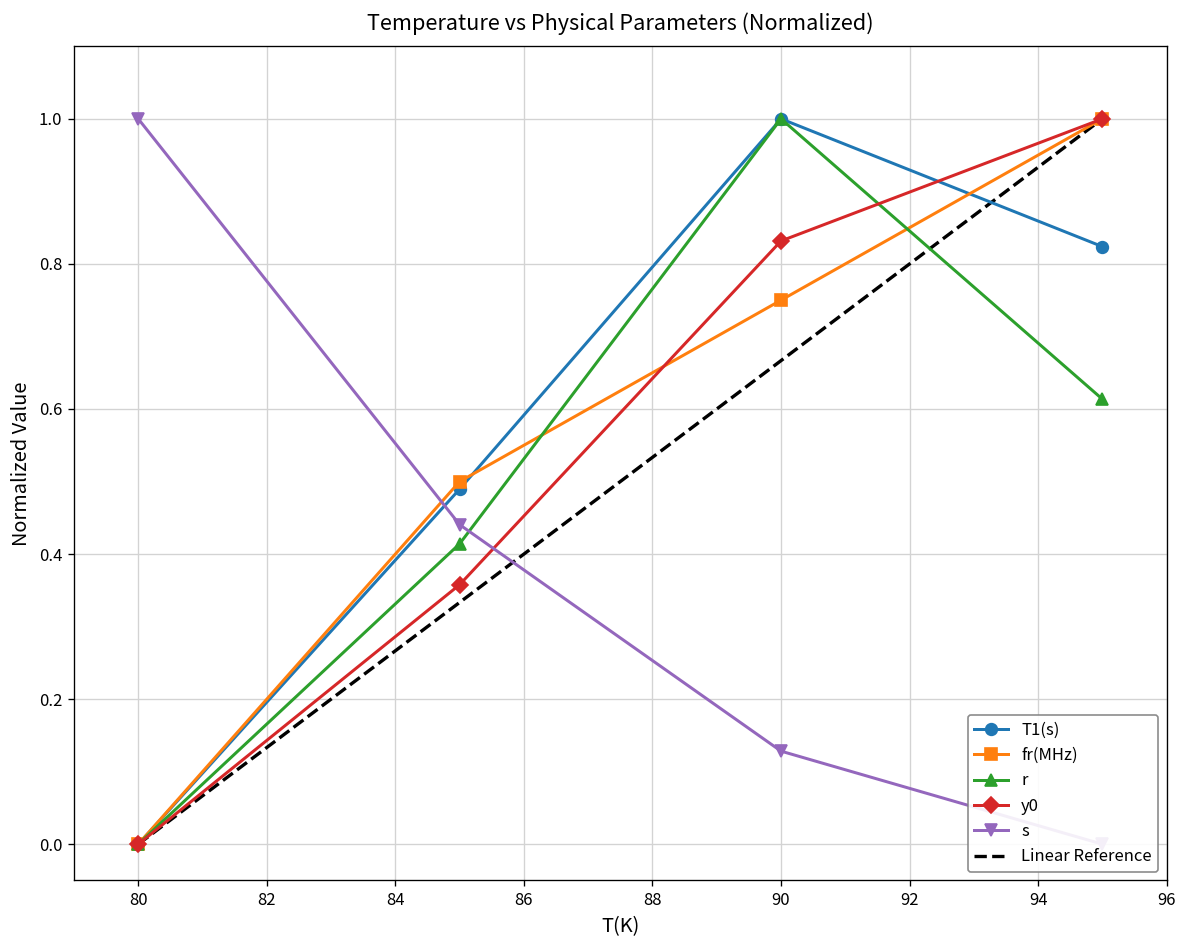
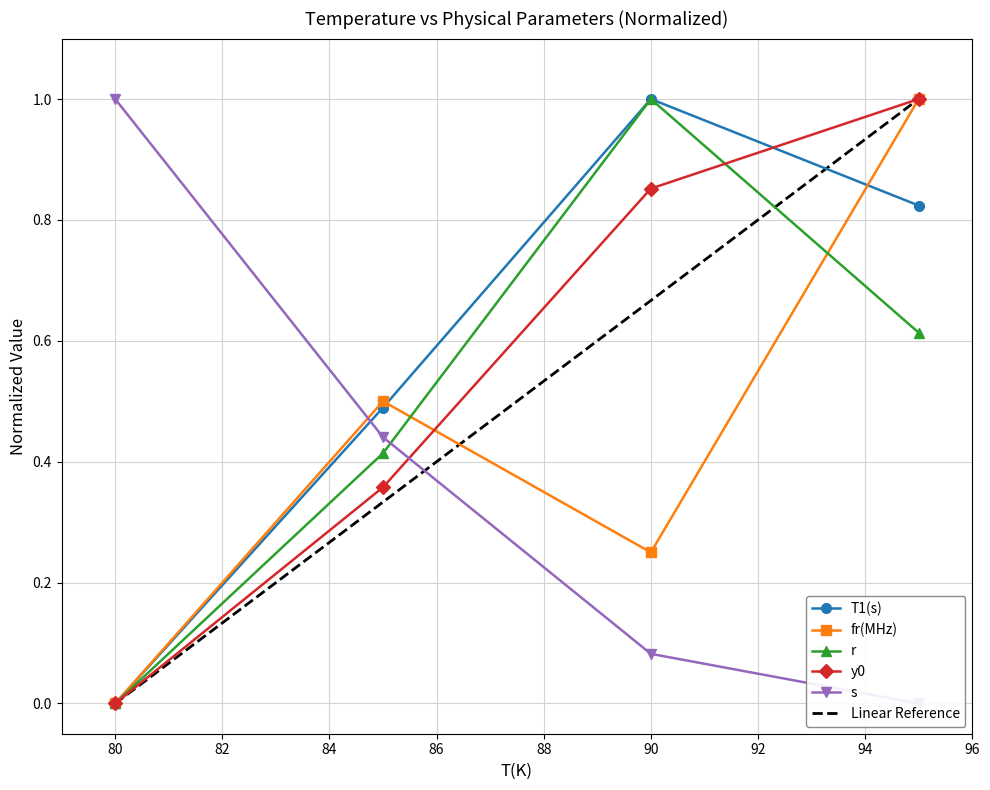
  {
    "fr(MHz)": {
-     "90": 0.75
+     "90": 0.25
    },
    "y0": {
-     "90": 0.83
+     "90": 0.85
    },
    "s": {
      "80": 1.00,
-     "90": 0.13
+     "90": 0.08
    }
  }
